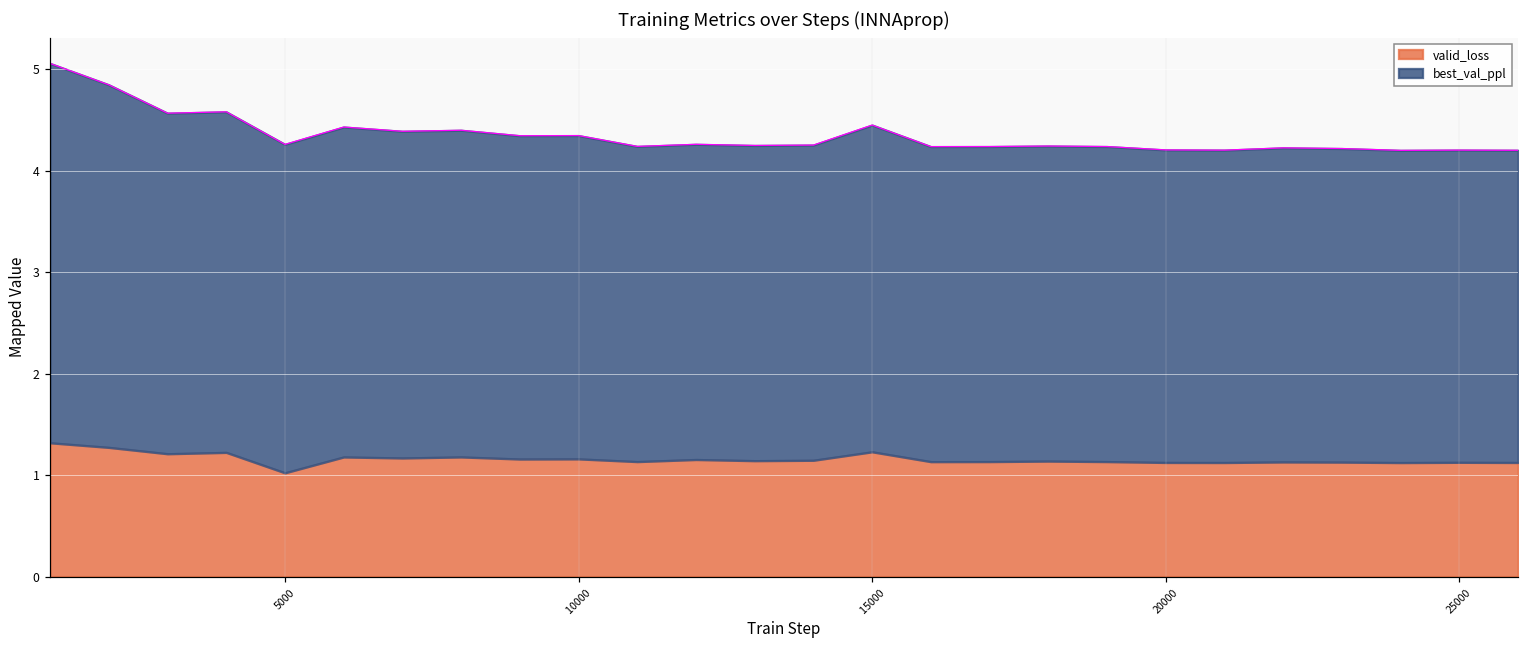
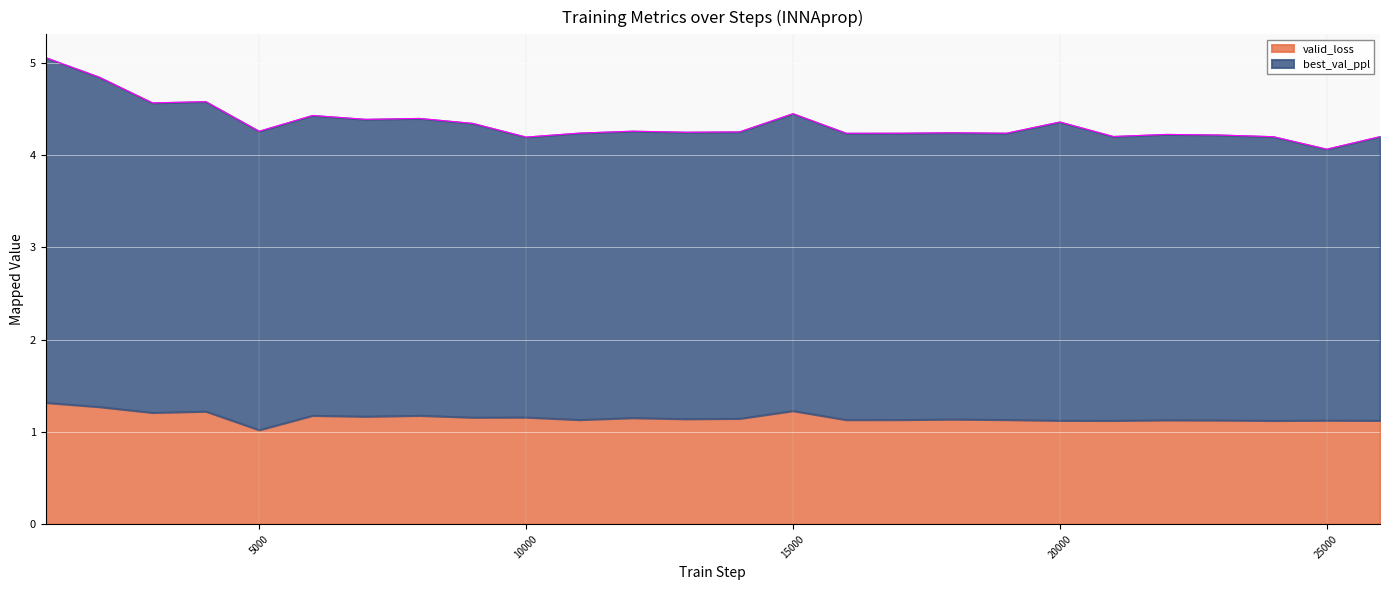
  {
    "valid_loss": {
      "5000": 1.0,
      "10000": 1.2,
      "15000": 1.2,
      "20000": 1.1,
      "25000": 1.1
    },
    "best_val_ppl": {
      "5000": 3.2,
-     "10000": 3.2,
+     "10000": 3.0,
      "15000": 3.2,
-     "20000": 3.1,
-     "25000": 3.1
+     "20000": 3.2,
+     "25000": 2.9
    }
  }
